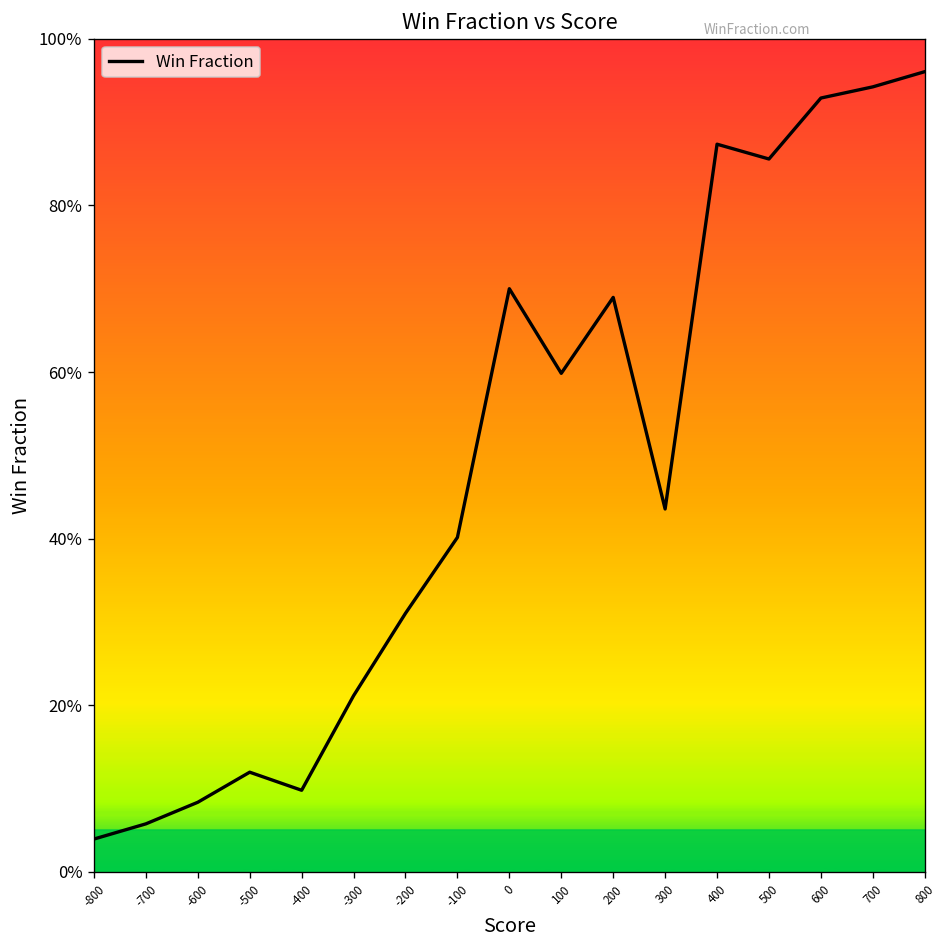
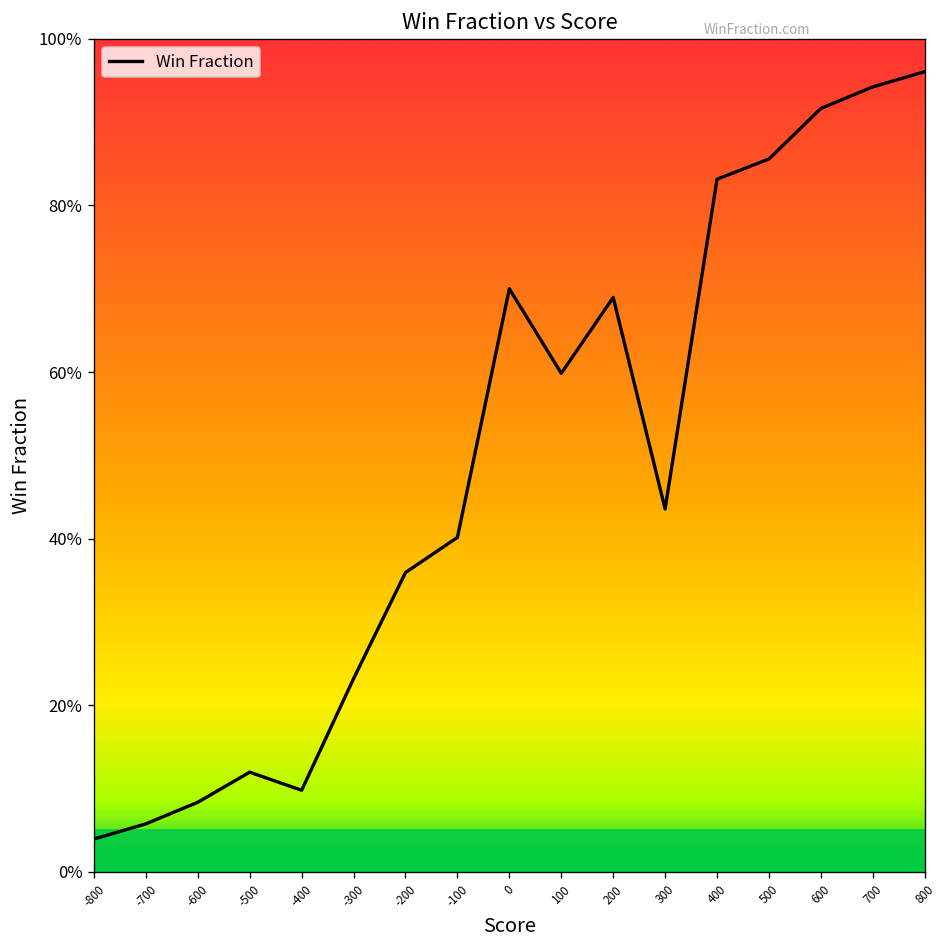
  {
    "-700": "6%",
    "-600": "8%",
    "-500": "12%",
    "-400": "10%",
-   "-300": "21%",
-   "-200": "31%",
+   "-300": "23%",
+   "-200": "36%",
    "-100": "40%",
    "0": "70%",
    "100": "60%",
    "200": "69%",
    "300": "44%",
-   "400": "87%",
+   "400": "83%",
    "500": "86%",
-   "600": "93%",
+   "600": "92%",
    "700": "94%",
    "800": "96%"
  }
